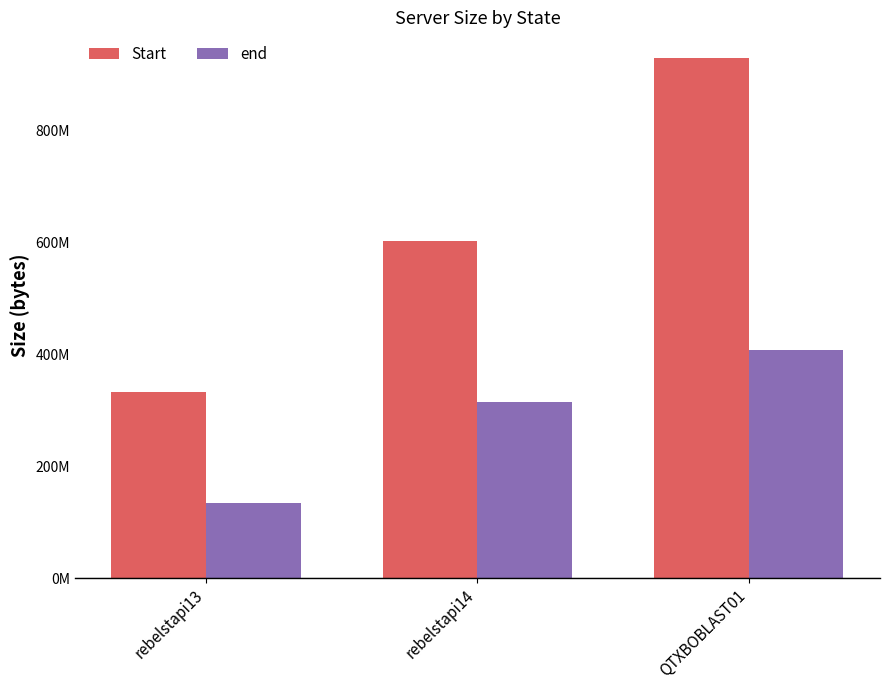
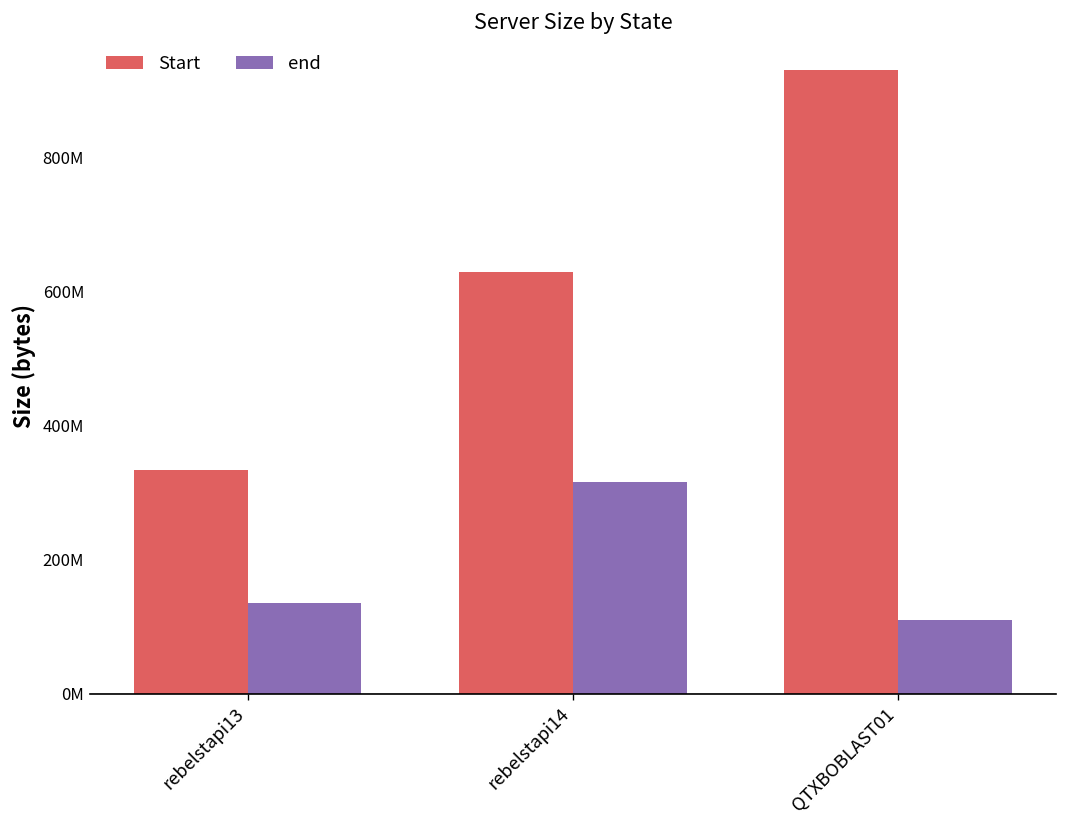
  {
    "Start": {
      "rebelstapi13": 330000000,
-     "rebelstapi14": 600000000,
+     "rebelstapi14": 630000000,
      "QTXBOBLAST01": 930000000
    },
    "end": {
      "rebelstapi13": 140000000,
      "rebelstapi14": 310000000,
-     "QTXBOBLAST01": 410000000
+     "QTXBOBLAST01": 110000000
    }
  }
